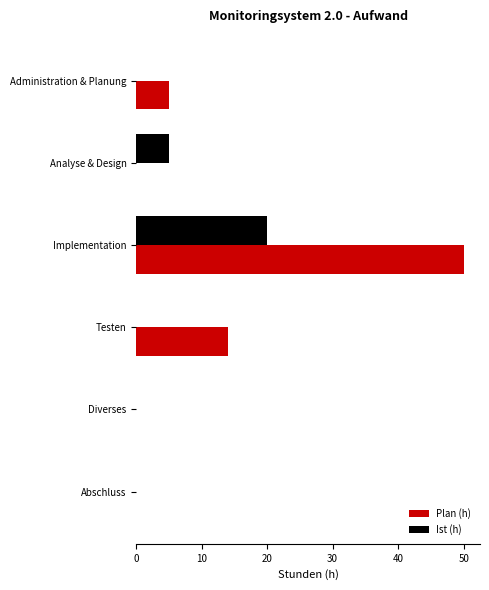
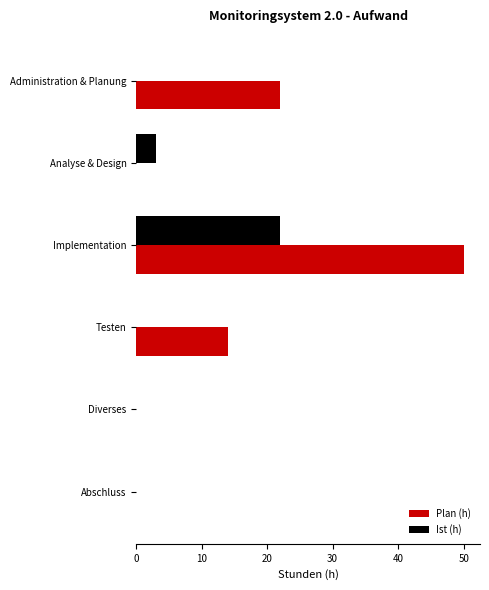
  {
    "Plan (h)": {
-     "Administration & Planung": 5,
+     "Administration & Planung": 22,
      "Analyse & Design": 0,
      "Implementation": 50,
      "Testen": 14,
      "Diverses": 0,
      "Abschluss": 0
    },
    "Ist (h)": {
      "Administration & Planung": 0,
-     "Analyse & Design": 5,
-     "Implementation": 20,
+     "Analyse & Design": 3,
+     "Implementation": 22,
      "Testen": 0,
      "Diverses": 0,
      "Abschluss": 0
    }
  }
